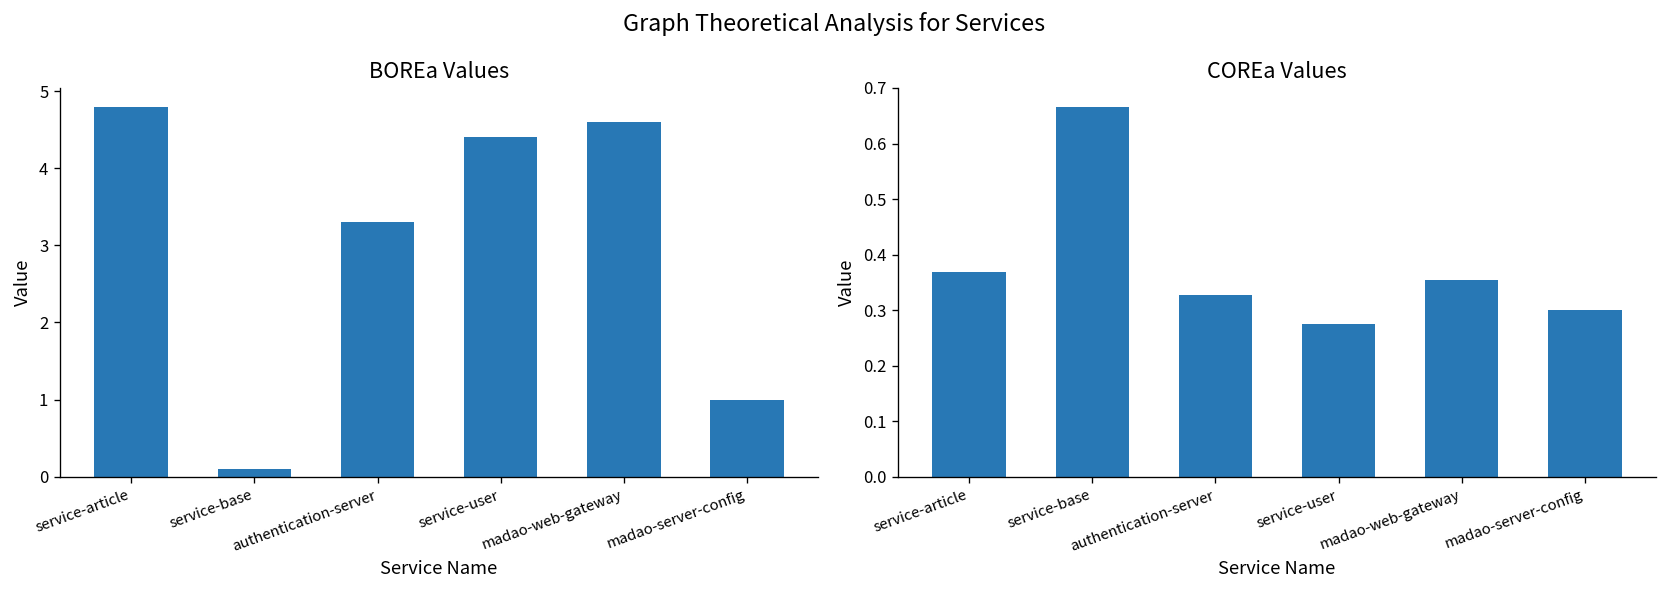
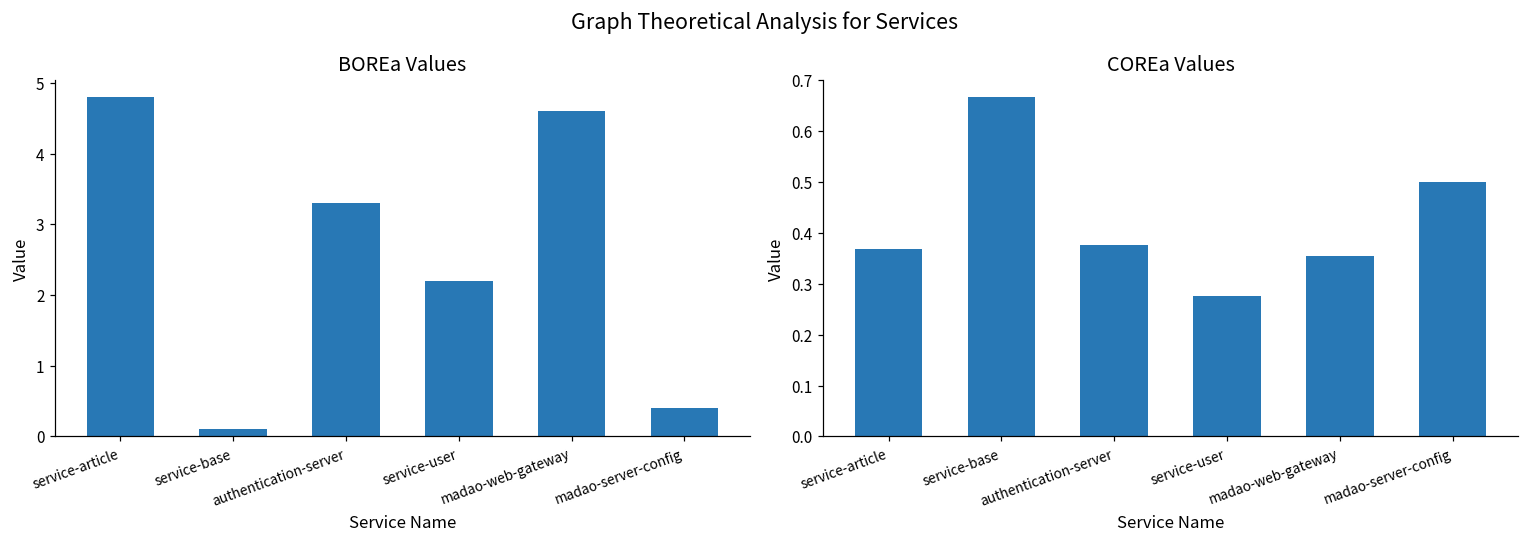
  {
    "BOREa Values": {
      "service-article": 4.8,
      "service-base": 0.1,
      "authentication-server": 3.3,
-     "service-user": 4.4,
+     "service-user": 2.2,
      "madao-web-gateway": 4.6,
-     "madao-server-config": 1.0
+     "madao-server-config": 0.4
    },
    "COREa Values": {
      "service-article": 0.37,
      "service-base": 0.67,
-     "authentication-server": 0.33,
+     "authentication-server": 0.38,
      "service-user": 0.28,
      "madao-web-gateway": 0.35,
-     "madao-server-config": 0.3
+     "madao-server-config": 0.5
    }
  }
